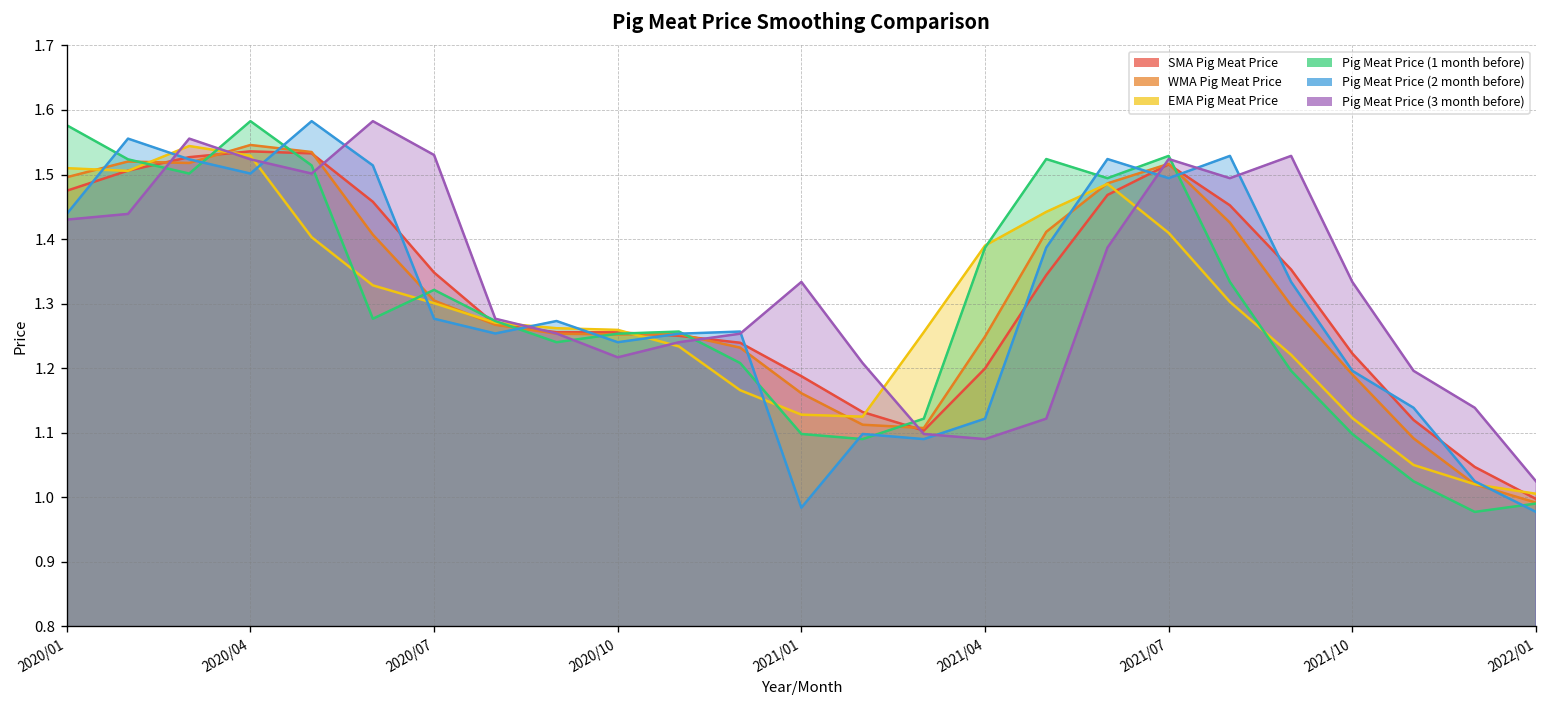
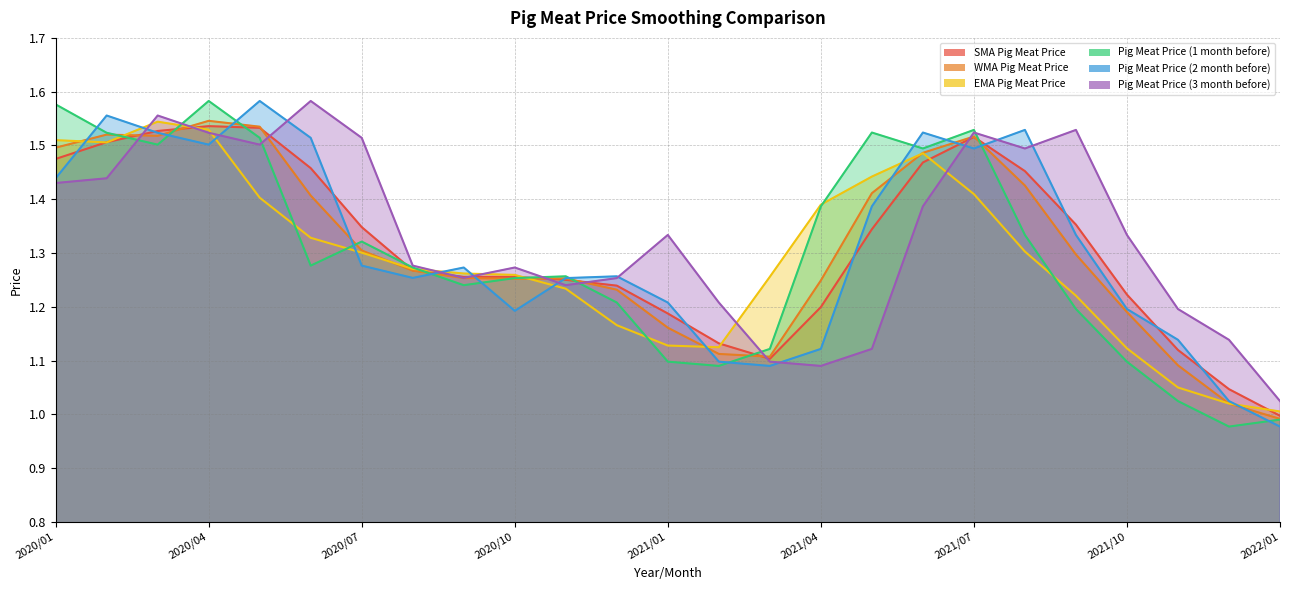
  {
    "Pig Meat Price (1 month before)": {
      "2020/01": 1.58,
      "2020/04": 1.58,
      "2020/07": 1.32,
      "2021/01": 1.10,
      "2021/07": 1.53,
      "2021/10": 1.10
    },
    "Pig Meat Price (2 month before)": {
      "2020/01": 1.44,
      "2020/04": 1.50,
      "2020/07": 1.28,
-     "2020/10": 1.24,
-     "2021/01": 0.98,
+     "2020/10": 1.19,
+     "2021/01": 1.21,
      "2021/04": 1.12,
      "2021/07": 1.49,
      "2021/10": 1.20,
      "2022/01": 0.98
    },
    "Pig Meat Price (3 month before)": {
      "2020/01": 1.43,
      "2020/04": 1.52,
-     "2020/07": 1.53,
-     "2020/10": 1.22,
+     "2020/07": 1.51,
+     "2020/10": 1.27,
      "2021/01": 1.33,
      "2021/04": 1.09,
      "2021/07": 1.52,
      "2021/10": 1.33,
      "2022/01": 1.02
    }
  }
